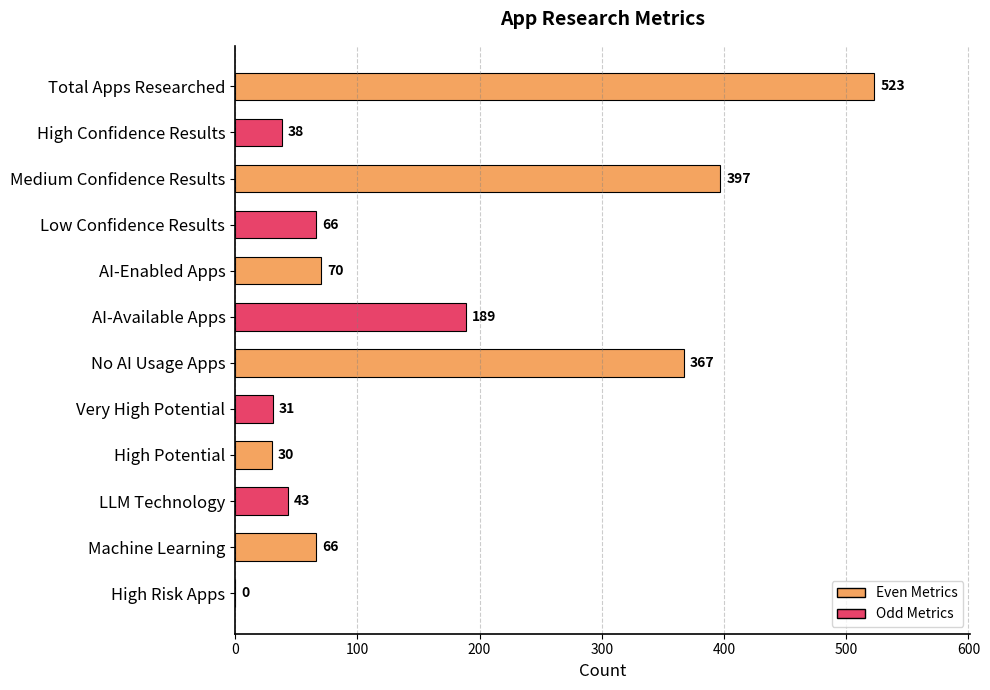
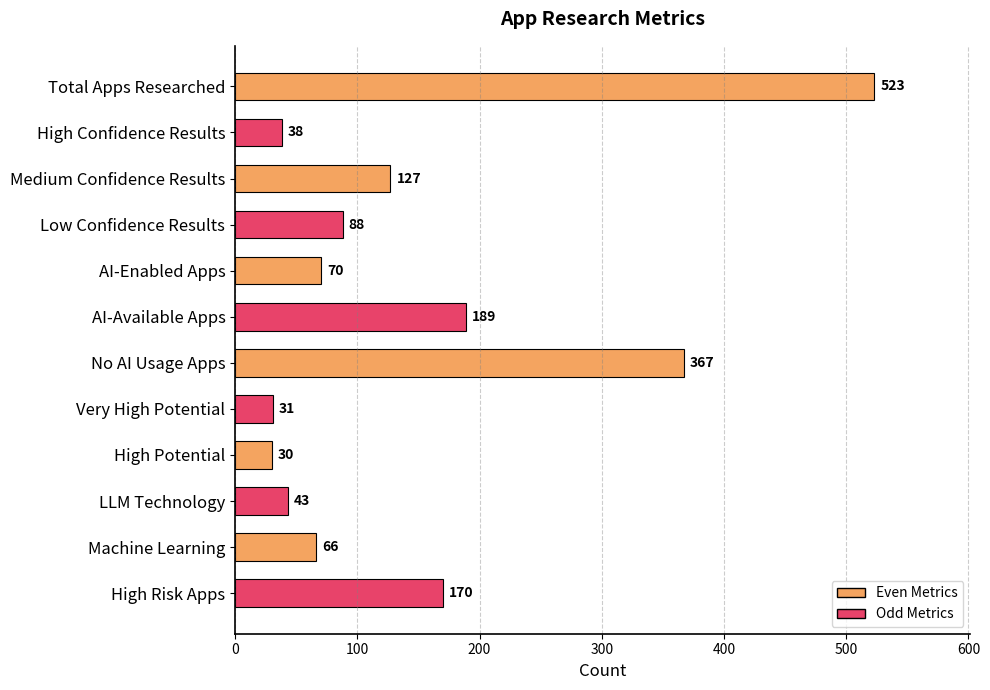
  {
    "Total Apps Researched": 523,
    "High Confidence Results": 38,
-   "Medium Confidence Results": 397,
-   "Low Confidence Results": 66,
+   "Medium Confidence Results": 127,
+   "Low Confidence Results": 88,
    "AI-Enabled Apps": 70,
    "AI-Available Apps": 189,
    "No AI Usage Apps": 367,
    "Very High Potential": 31,
    "High Potential": 30,
    "LLM Technology": 43,
    "Machine Learning": 66,
-   "High Risk Apps": 0
+   "High Risk Apps": 170
  }
